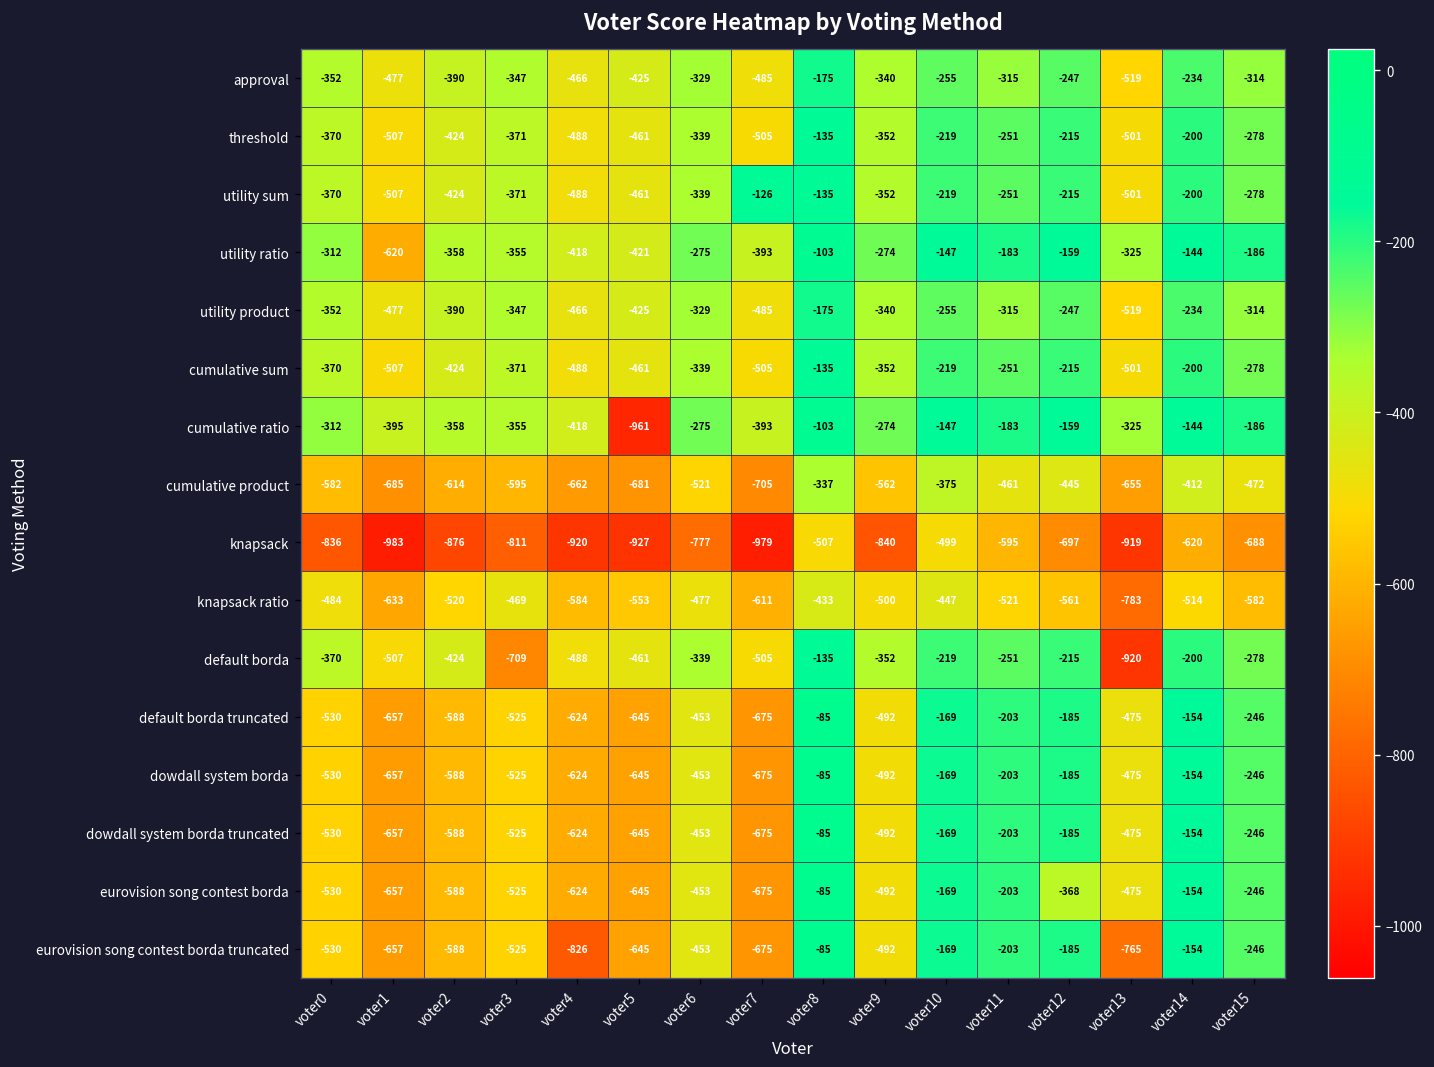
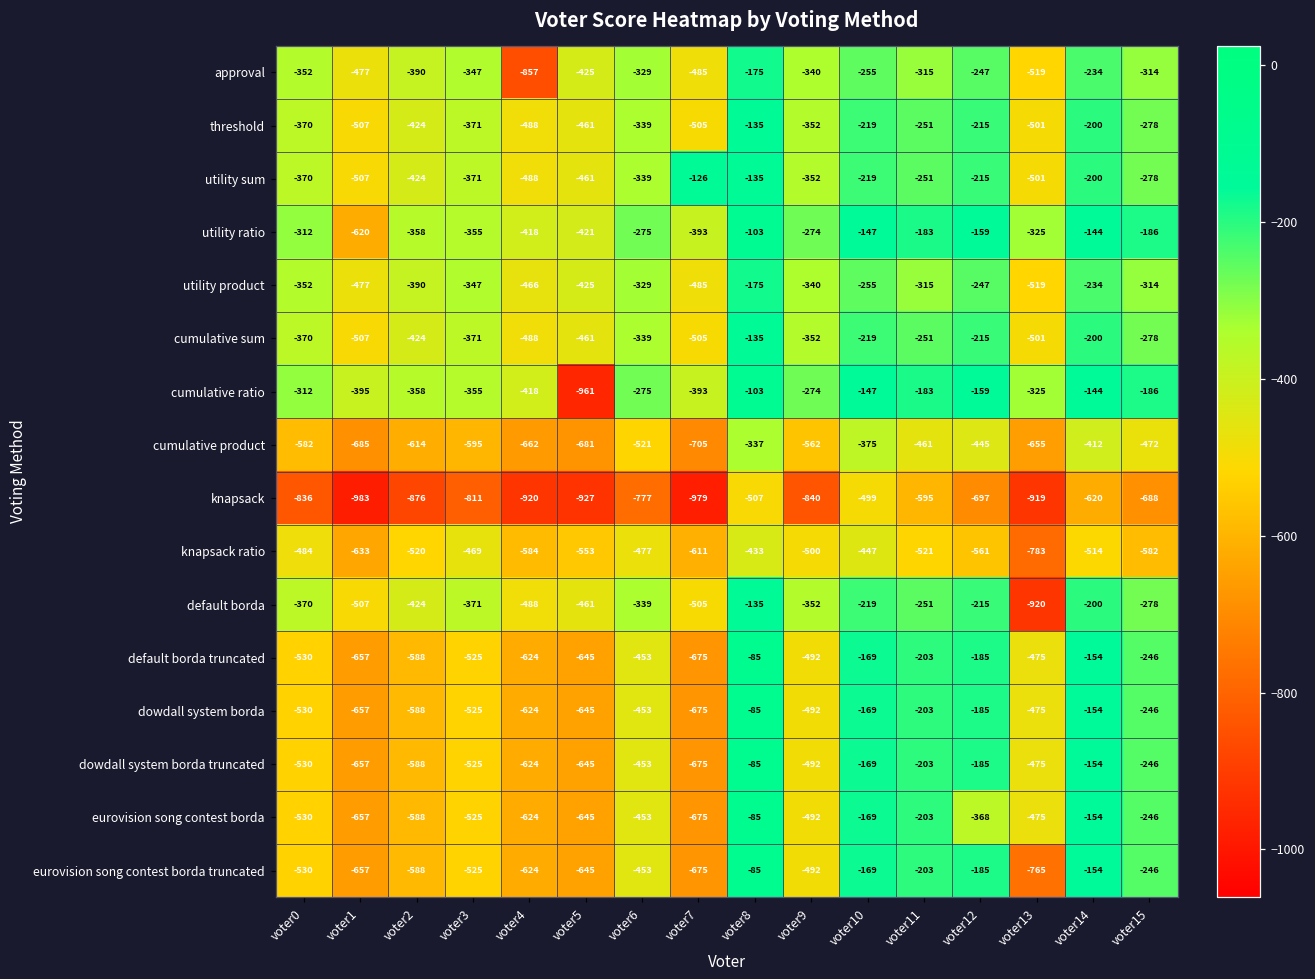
  {
    "approval": {
      "voter0": -352,
      "voter1": -477,
      "voter2": -390,
      "voter3": -347,
-     "voter4": -466,
+     "voter4": -857,
      "voter5": -425,
      "voter6": -329,
      "voter7": -485,
      "voter8": -175,
      "voter9": -340,
      "voter10": -255,
      "voter11": -315,
      "voter12": -247,
      "voter13": -519,
      "voter14": -234,
      "voter15": -314
    },
    "default borda": {
      "voter0": -370,
      "voter1": -507,
      "voter2": -424,
-     "voter3": -709,
+     "voter3": -371,
      "voter4": -488,
      "voter5": -461,
      "voter6": -339,
      "voter7": -505,
      "voter8": -135,
      "voter9": -352,
      "voter10": -219,
      "voter11": -251,
      "voter12": -215,
      "voter13": -920,
      "voter14": -200,
      "voter15": -278
    },
    "eurovision song contest borda truncated": {
      "voter0": -530,
      "voter1": -657,
      "voter2": -588,
      "voter3": -525,
-     "voter4": -826,
+     "voter4": -624,
      "voter5": -645,
      "voter6": -453,
      "voter7": -675,
      "voter8": -85,
      "voter9": -492,
      "voter10": -169,
      "voter11": -203,
      "voter12": -185,
      "voter13": -765,
      "voter14": -154,
      "voter15": -246
    }
  }
